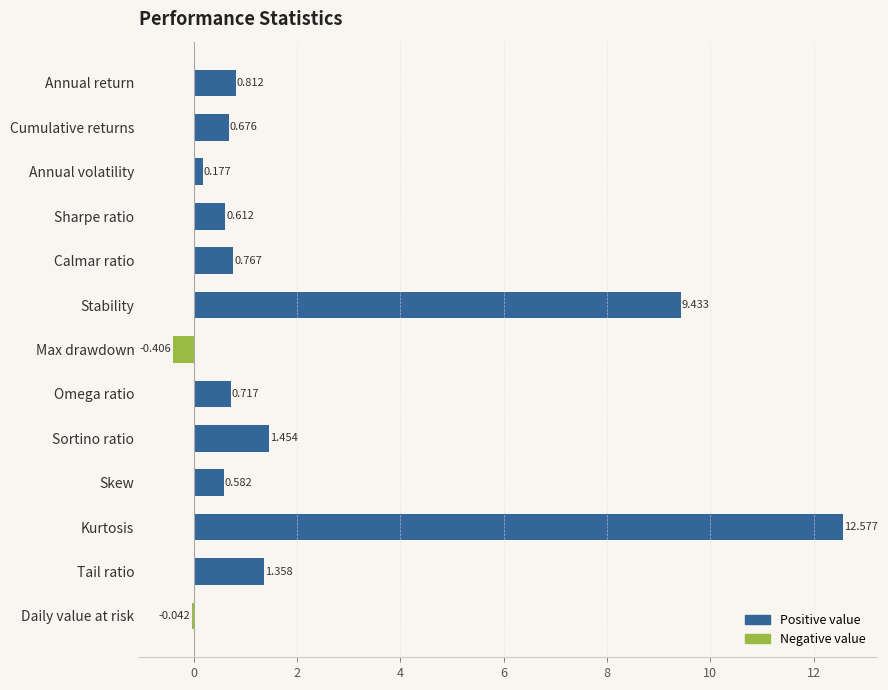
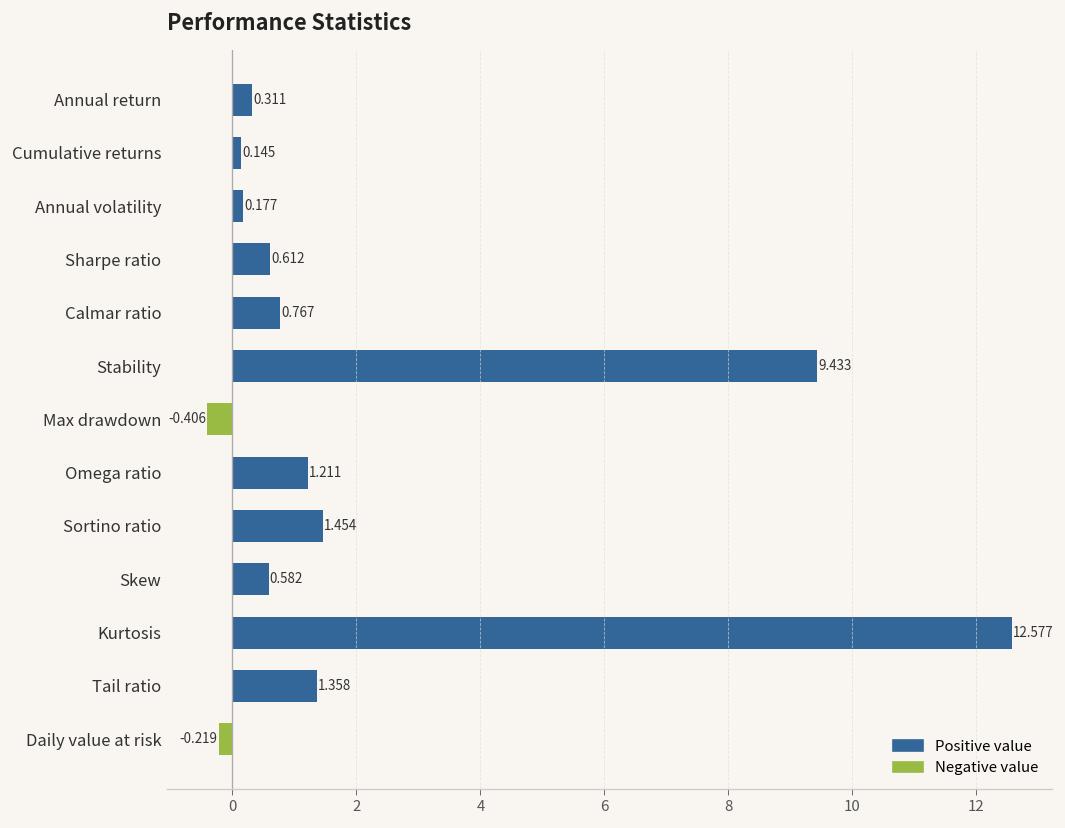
  {
-   "Annual return": 0.812,
-   "Cumulative returns": 0.676,
+   "Annual return": 0.311,
+   "Cumulative returns": 0.145,
    "Annual volatility": 0.177,
    "Sharpe ratio": 0.612,
    "Calmar ratio": 0.767,
    "Stability": 9.433,
    "Max drawdown": -0.406,
-   "Omega ratio": 0.717,
+   "Omega ratio": 1.211,
    "Sortino ratio": 1.454,
    "Skew": 0.582,
    "Kurtosis": 12.577,
    "Tail ratio": 1.358,
-   "Daily value at risk": -0.042
+   "Daily value at risk": -0.219
  }
